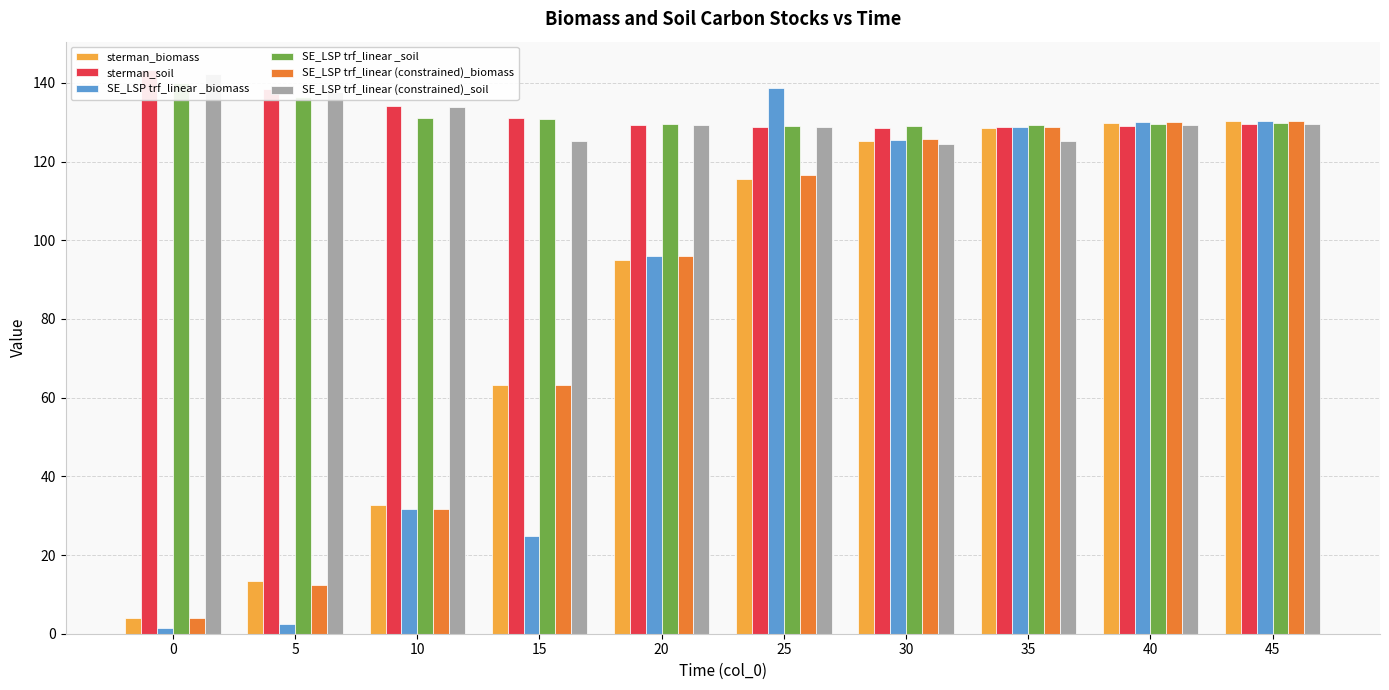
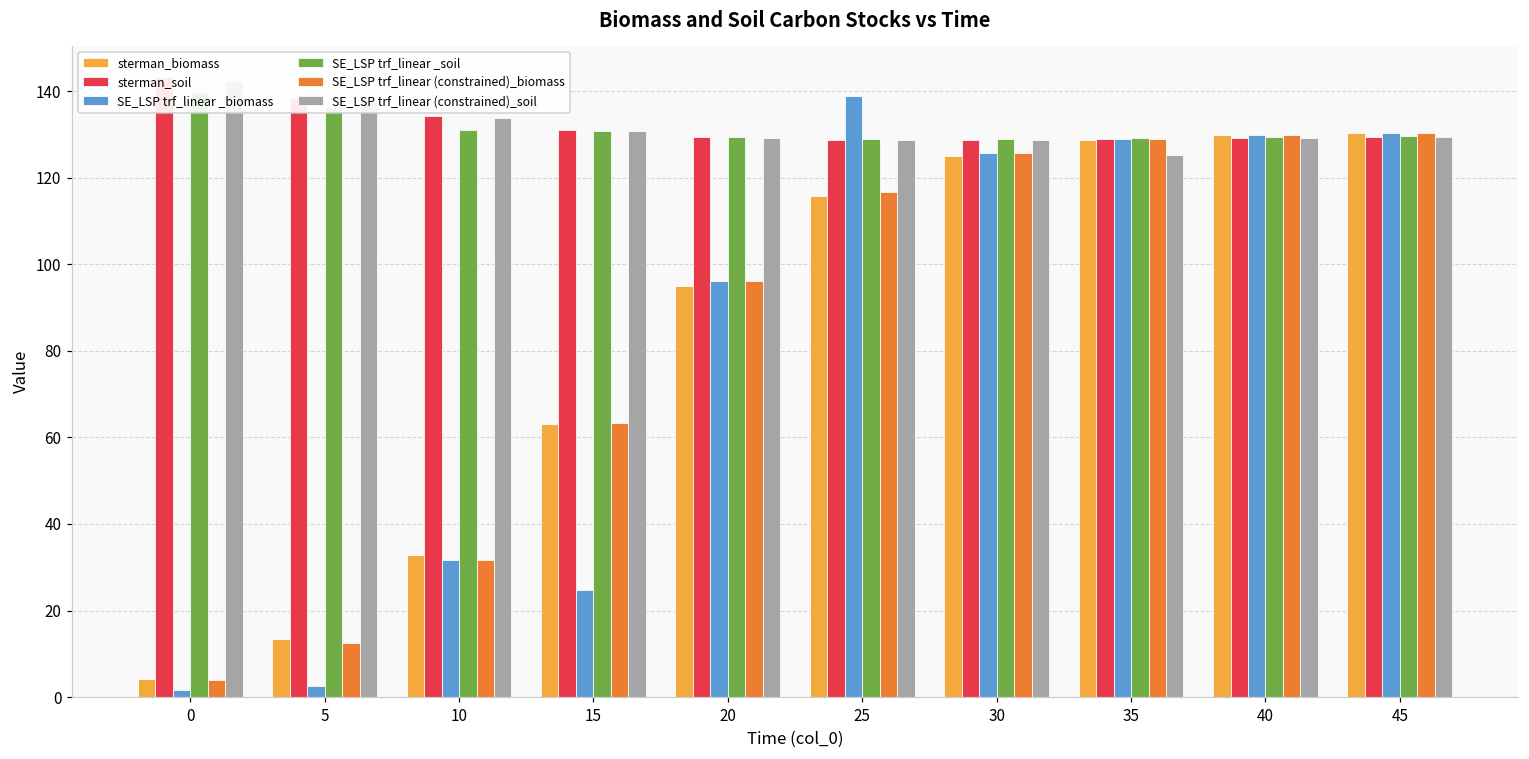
  {
    "sterman_soil": {
      "10": 134,
      "15": 131,
      "20": 129,
      "25": 129,
      "30": 129,
      "35": 129,
      "40": 129,
      "45": 129
    },
    "SE_LSP trf_linear _biomass": {
      "0": 2,
      "5": 3,
      "10": 32,
      "15": 25,
      "20": 96,
      "25": 139,
      "30": 126,
      "35": 129,
      "40": 130,
      "45": 130
    },
    "SE_LSP trf_linear _soil": {
      "10": 131,
      "15": 131,
      "20": 129,
      "25": 129,
      "30": 129,
      "35": 129,
      "40": 129,
      "45": 130
    },
    "SE_LSP trf_linear (constrained)_soil": {
      "10": 134,
-     "15": 125,
+     "15": 131,
      "20": 129,
      "25": 129,
-     "30": 125,
+     "30": 129,
      "35": 125,
      "40": 129,
      "45": 130
    }
  }
